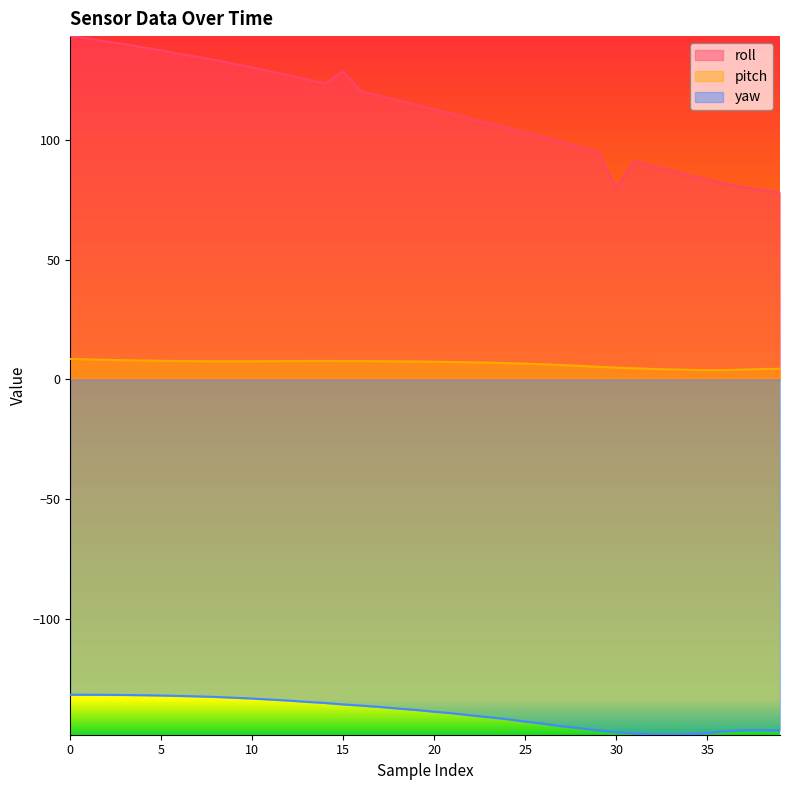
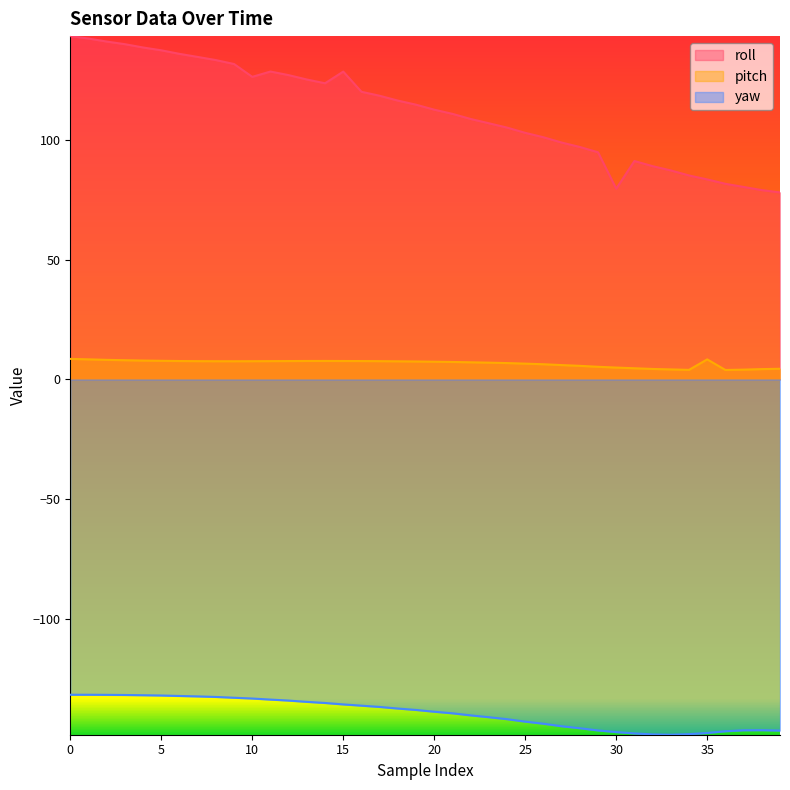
  {
    "roll": {
      "0": 143,
      "5": 137,
-     "10": 130,
+     "10": 126,
      "15": 129,
      "20": 113,
      "25": 103,
      "30": 80,
      "35": 84
    },
    "pitch": {
      "0": 9,
      "5": 8,
      "10": 8,
      "15": 8,
      "20": 7,
      "25": 7,
      "30": 5,
-     "35": 4
+     "35": 8
    }
  }
